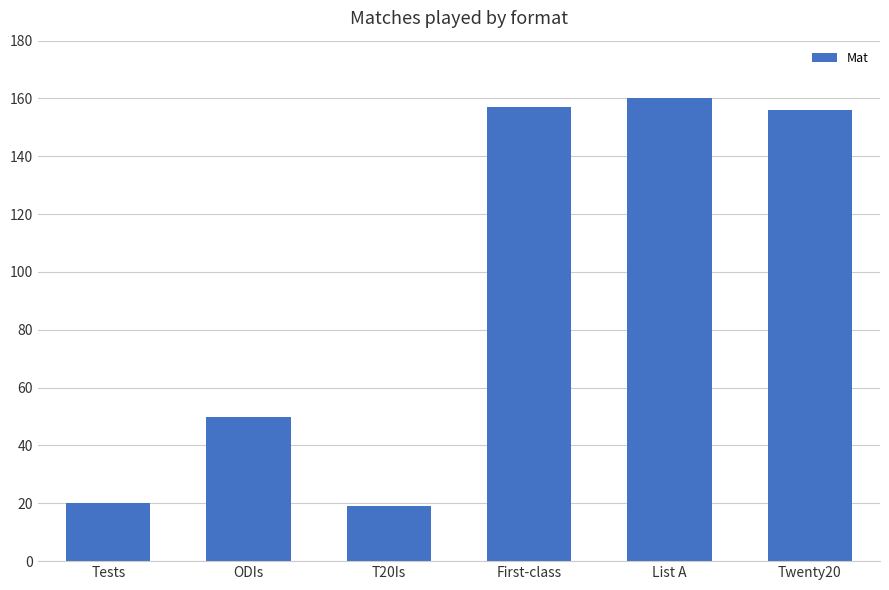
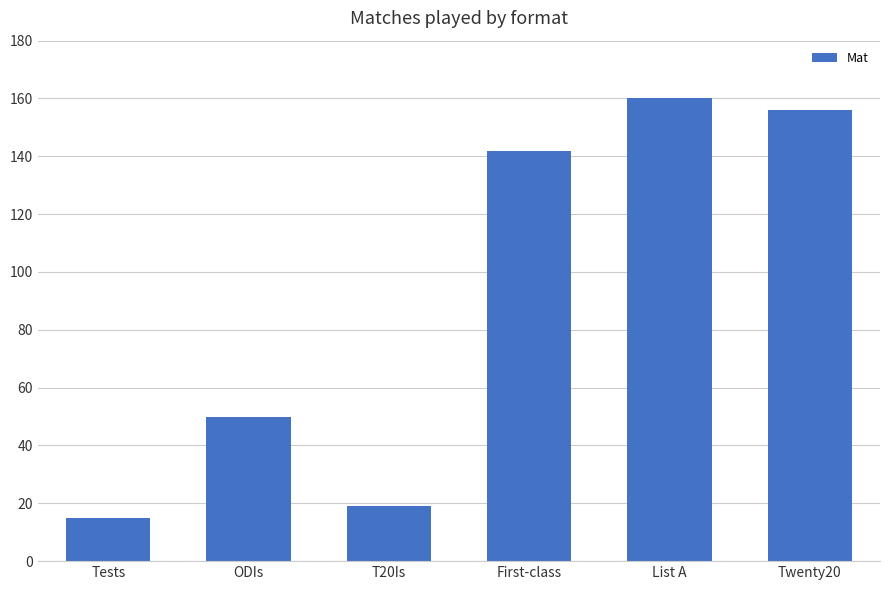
  {
-   "Tests": 20,
+   "Tests": 15,
    "ODIs": 50,
    "T20Is": 19,
-   "First-class": 157,
+   "First-class": 142,
    "List A": 160,
    "Twenty20": 156
  }
